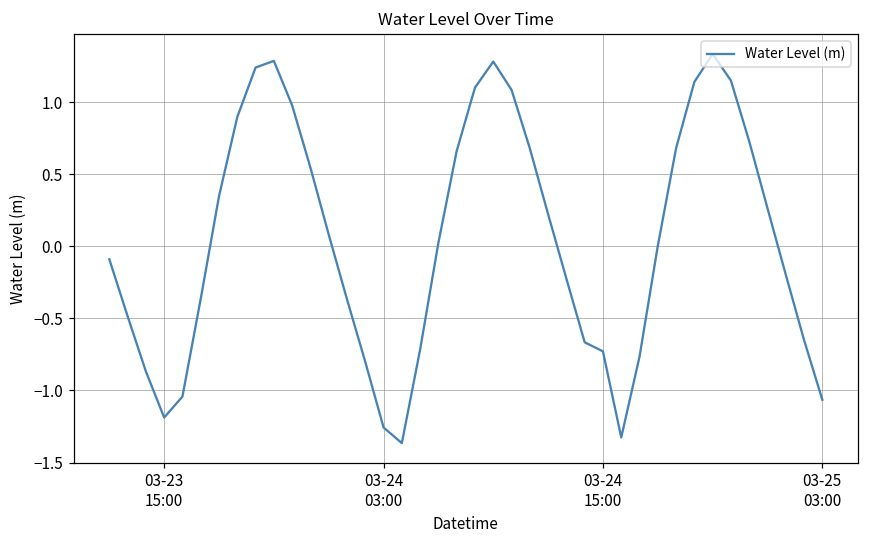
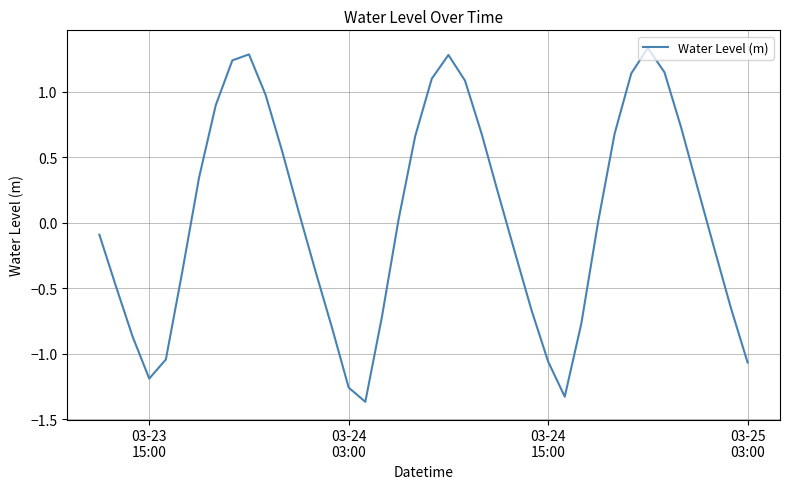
  {
    "03-23 15:00": -1.19,
    "03-24 03:00": -1.26,
-   "03-24 15:00": -0.73,
+   "03-24 15:00": -1.06,
    "03-25 03:00": -1.06
  }
